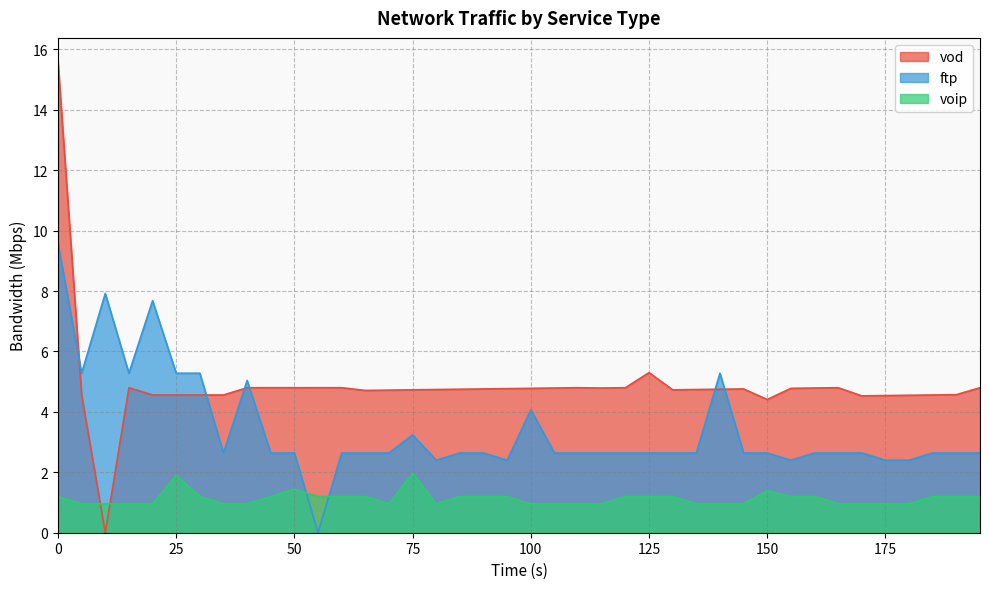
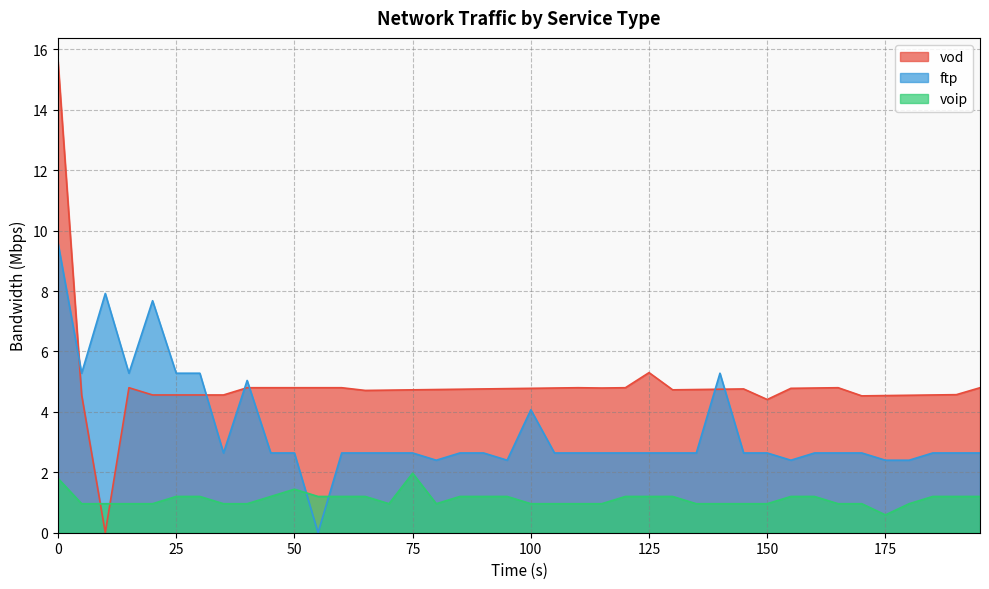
  {
    "vod": {
      "0": 15.6,
      "25": 4.6,
      "50": 4.8,
      "75": 4.7,
      "100": 4.8,
      "125": 5.3,
      "150": 4.4,
      "175": 4.5
    },
    "ftp": {
      "0": 9.6,
      "25": 5.3,
      "50": 2.6,
-     "75": 3.2,
+     "75": 2.6,
      "100": 4.1,
      "125": 2.6,
      "150": 2.6,
      "175": 2.4
    },
    "voip": {
-     "0": 1.2,
-     "25": 1.9,
+     "0": 1.8,
+     "25": 1.2,
      "50": 1.4,
      "75": 2.0,
      "100": 1.0,
      "125": 1.2,
-     "150": 1.4,
-     "175": 1.0
+     "150": 1.0,
+     "175": 0.6
    }
  }
